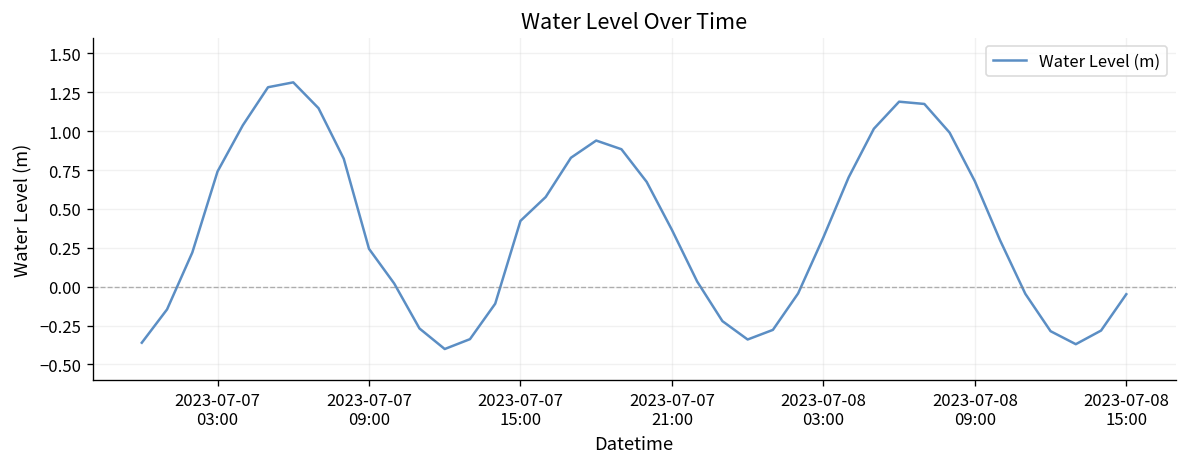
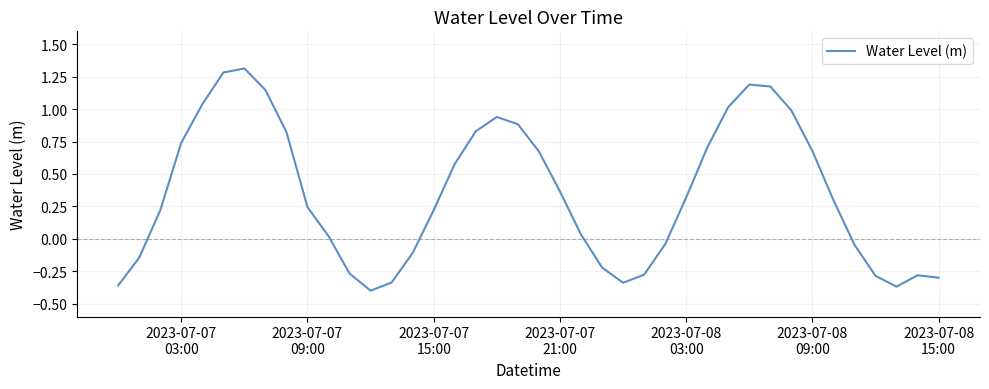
  {
    "2023-07-07 03:00": 0.74,
    "2023-07-07 09:00": 0.24,
-   "2023-07-07 15:00": 0.42,
+   "2023-07-07 15:00": 0.22,
    "2023-07-07 21:00": 0.37,
    "2023-07-08 03:00": 0.32,
    "2023-07-08 09:00": 0.68,
-   "2023-07-08 15:00": -0.05
+   "2023-07-08 15:00": -0.30
  }
